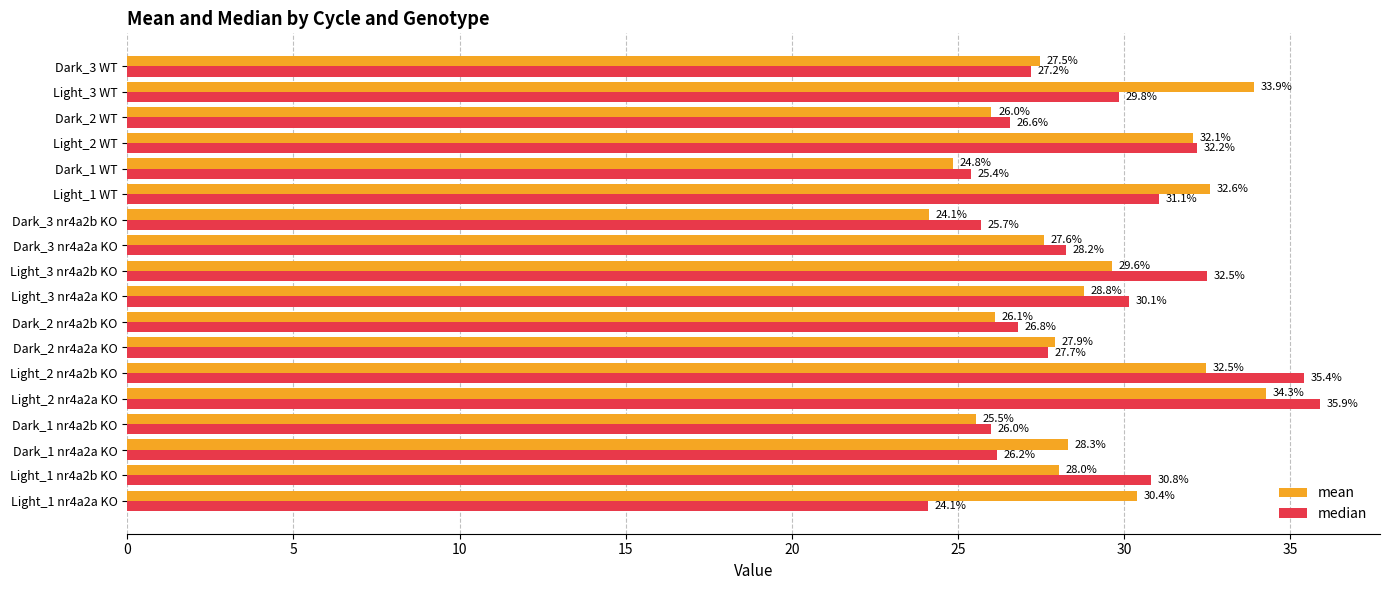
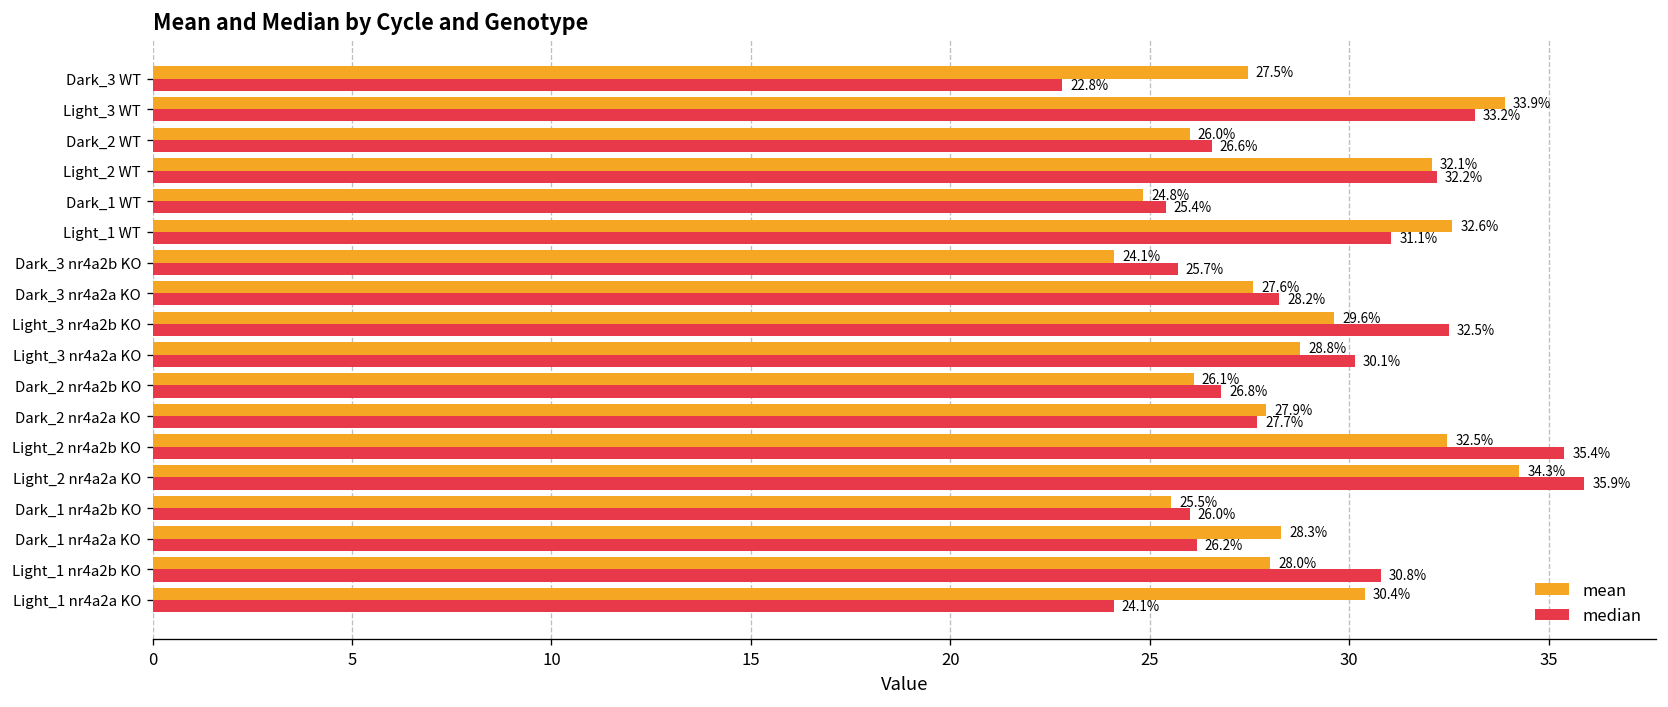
  {
    "mean": {
      "Dark_3 WT": "27.5%",
      "Light_3 WT": "33.9%",
      "Dark_2 WT": "26.0%",
      "Light_2 WT": "32.1%",
      "Dark_1 WT": "24.8%",
      "Light_1 WT": "32.6%",
      "Dark_3 nr4a2b KO": "24.1%",
      "Dark_3 nr4a2a KO": "27.6%",
      "Light_3 nr4a2b KO": "29.6%",
      "Light_3 nr4a2a KO": "28.8%",
      "Dark_2 nr4a2b KO": "26.1%",
      "Dark_2 nr4a2a KO": "27.9%",
      "Light_2 nr4a2b KO": "32.5%",
      "Light_2 nr4a2a KO": "34.3%",
      "Dark_1 nr4a2b KO": "25.5%",
      "Dark_1 nr4a2a KO": "28.3%",
      "Light_1 nr4a2b KO": "28.0%",
      "Light_1 nr4a2a KO": "30.4%"
    },
    "median": {
-     "Dark_3 WT": "27.2%",
-     "Light_3 WT": "29.8%",
+     "Dark_3 WT": "22.8%",
+     "Light_3 WT": "33.2%",
      "Dark_2 WT": "26.6%",
      "Light_2 WT": "32.2%",
      "Dark_1 WT": "25.4%",
      "Light_1 WT": "31.1%",
      "Dark_3 nr4a2b KO": "25.7%",
      "Dark_3 nr4a2a KO": "28.2%",
      "Light_3 nr4a2b KO": "32.5%",
      "Light_3 nr4a2a KO": "30.1%",
      "Dark_2 nr4a2b KO": "26.8%",
      "Dark_2 nr4a2a KO": "27.7%",
      "Light_2 nr4a2b KO": "35.4%",
      "Light_2 nr4a2a KO": "35.9%",
      "Dark_1 nr4a2b KO": "26.0%",
      "Dark_1 nr4a2a KO": "26.2%",
      "Light_1 nr4a2b KO": "30.8%",
      "Light_1 nr4a2a KO": "24.1%"
    }
  }
